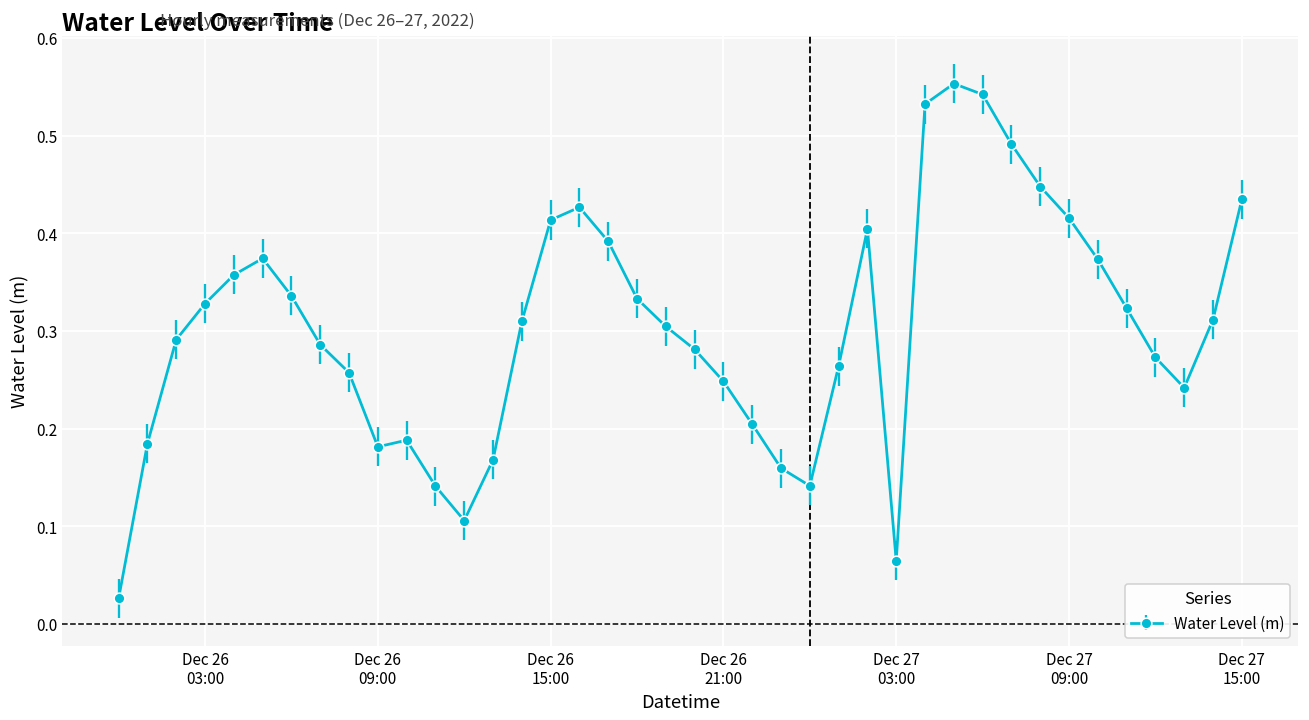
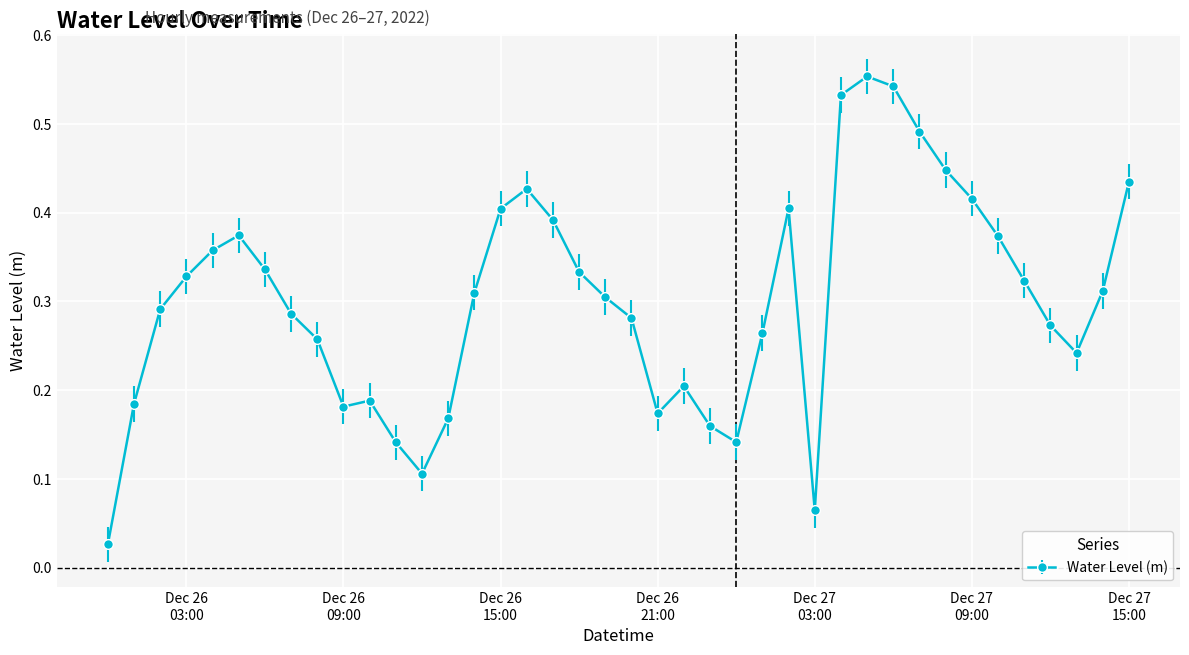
  {
    "Dec 26 03:00": 0.33,
    "Dec 26 09:00": 0.18,
-   "Dec 26 15:00": 0.41,
-   "Dec 26 21:00": 0.25,
+   "Dec 26 15:00": 0.40,
+   "Dec 26 21:00": 0.17,
    "Dec 27 03:00": 0.06,
    "Dec 27 09:00": 0.42,
    "Dec 27 15:00": 0.43
  }
